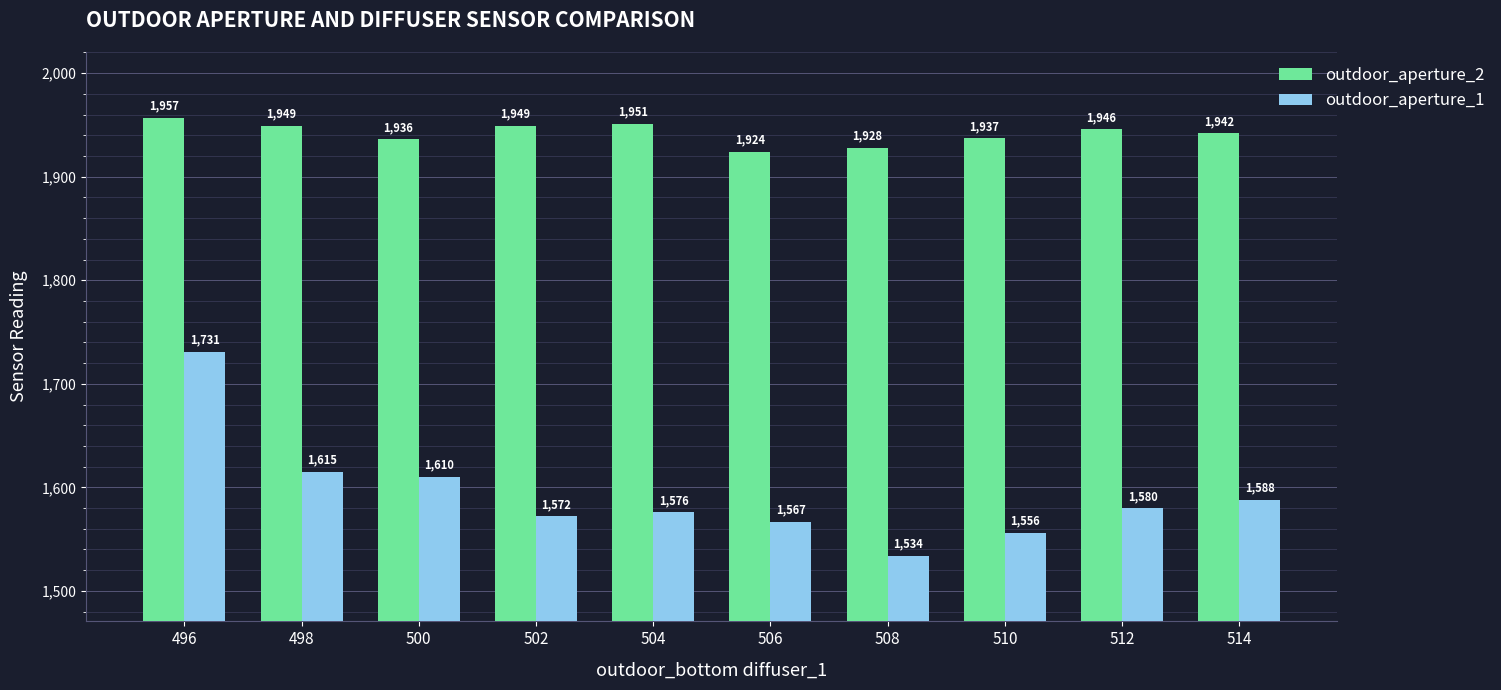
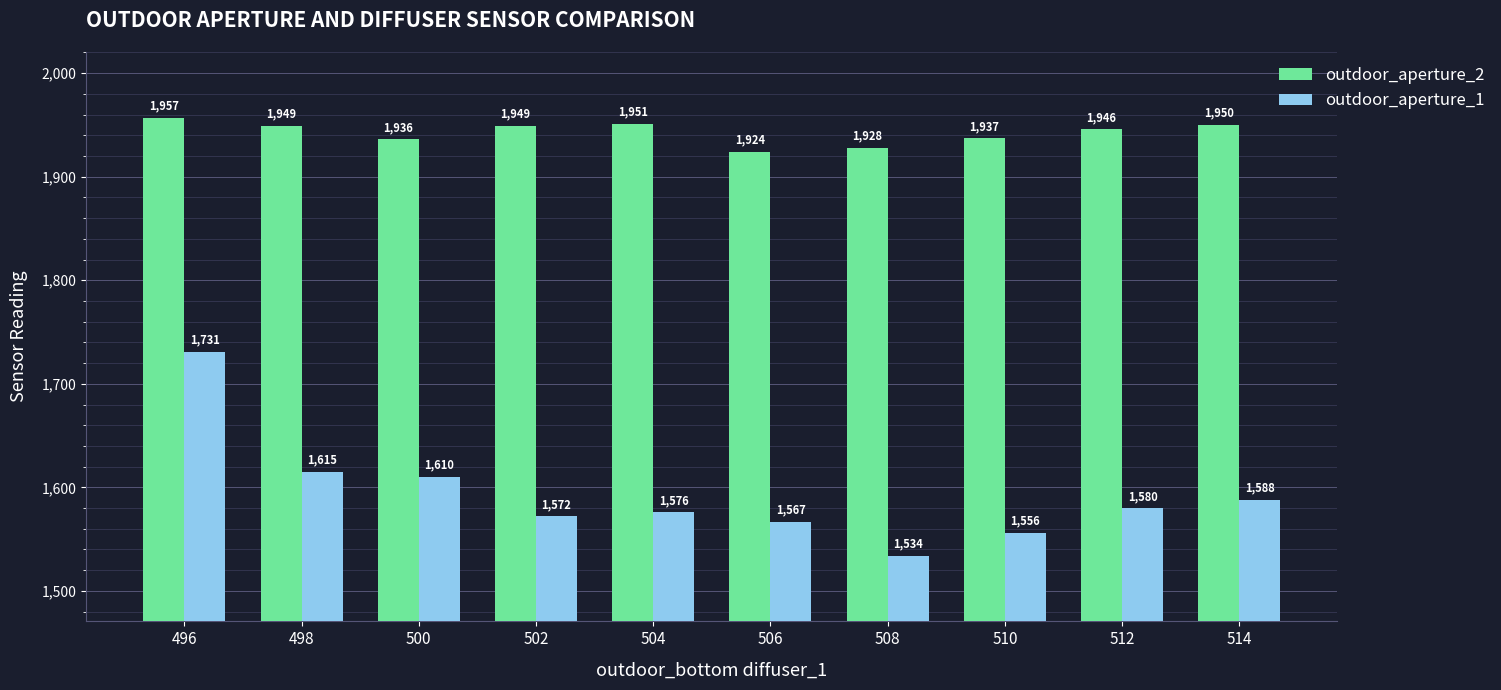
  {
    "outdoor_aperture_2": {
      "496": "1,957",
      "498": "1,949",
      "500": "1,936",
      "502": "1,949",
      "504": "1,951",
      "506": "1,924",
      "508": "1,928",
      "510": "1,937",
      "512": "1,946",
-     "514": "1,942"
+     "514": "1,950"
    },
    "outdoor_aperture_1": {
      "496": "1,731",
      "498": "1,615",
      "500": "1,610",
      "502": "1,572",
      "504": "1,576",
      "506": "1,567",
      "508": "1,534",
      "510": "1,556",
      "512": "1,580",
      "514": "1,588"
    }
  }
